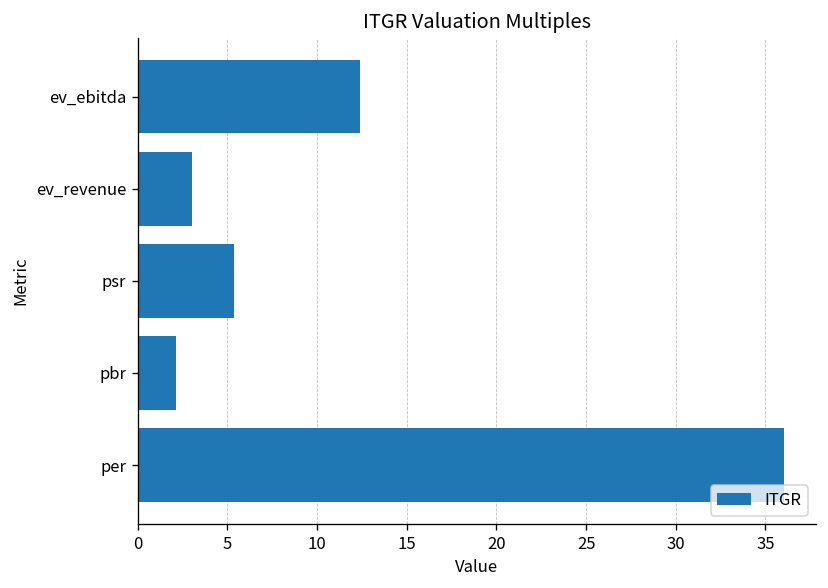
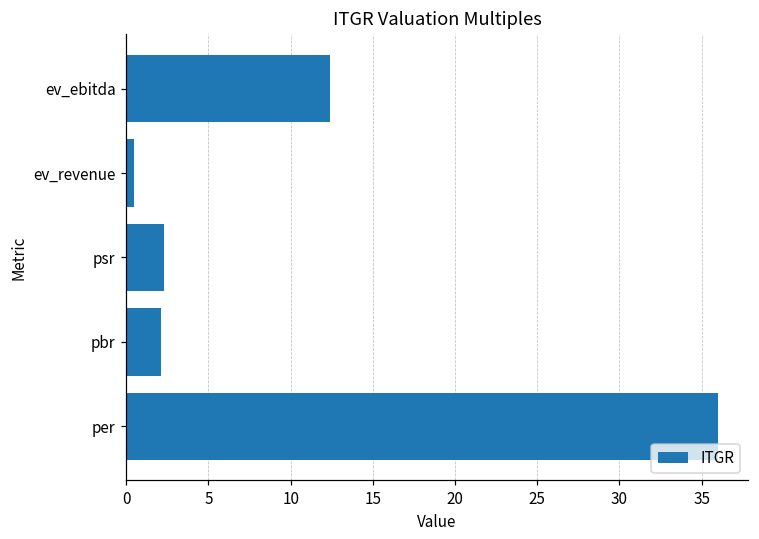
  {
    "ev_ebitda": 12.4,
-   "ev_revenue": 3.0,
-   "psr": 5.4,
+   "ev_revenue": 0.5,
+   "psr": 2.3,
    "pbr": 2.1,
    "per": 36.0
  }
